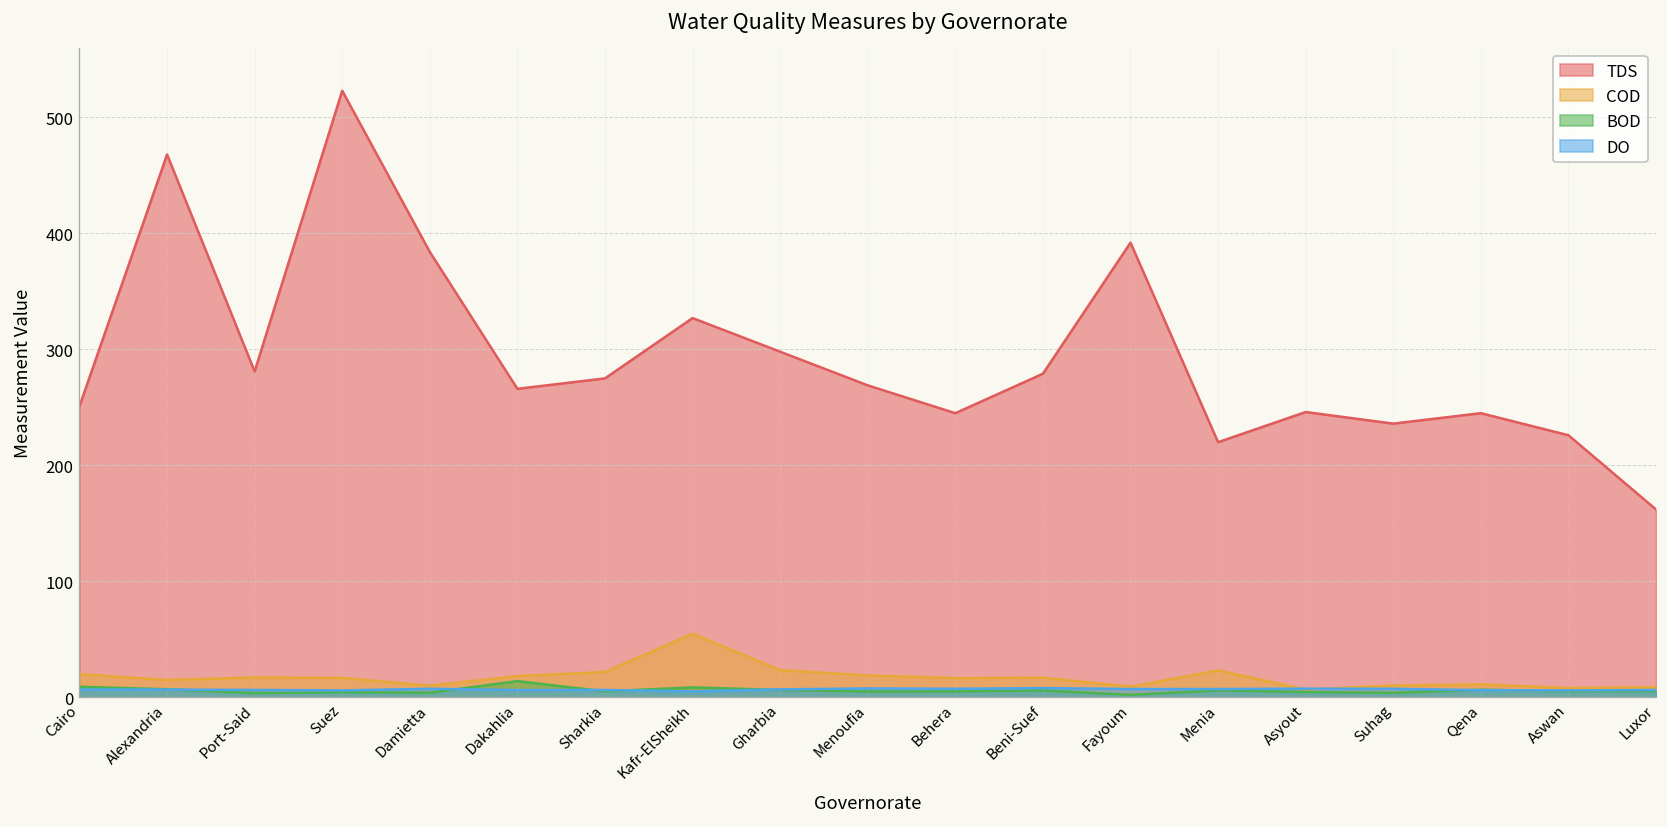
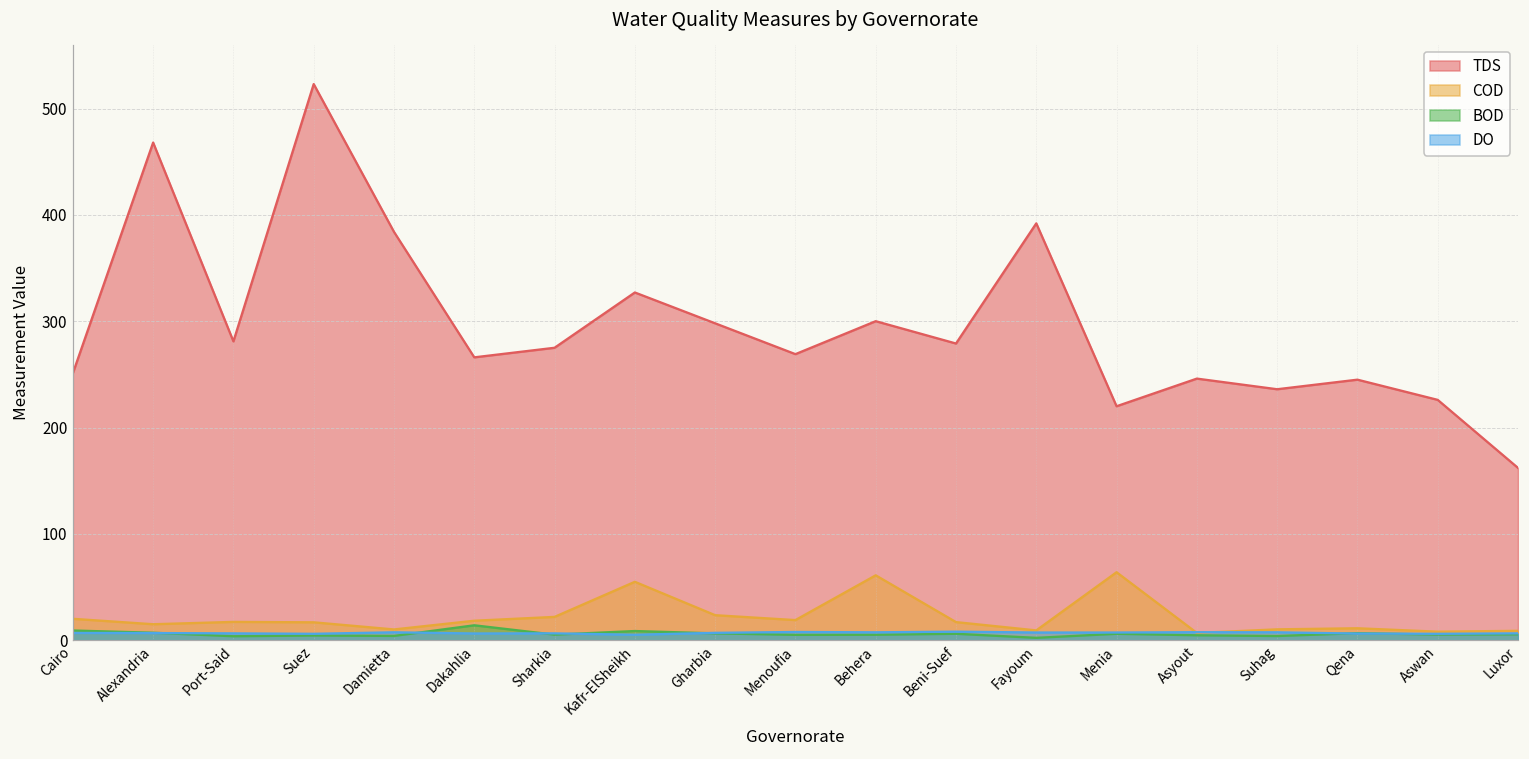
  {
    "TDS": {
      "Cairo": 250,
      "Alexandria": 470,
      "Port-Said": 280,
      "Suez": 520,
      "Damietta": 380,
      "Dakahlia": 270,
      "Sharkia": 280,
      "Kafr-ElSheikh": 330,
      "Gharbia": 300,
      "Menoufia": 270,
-     "Behera": 250,
+     "Behera": 300,
      "Beni-Suef": 280,
      "Fayoum": 390,
      "Menia": 220,
      "Asyout": 250,
      "Suhag": 240,
      "Qena": 250,
      "Aswan": 230,
      "Luxor": 160
    },
    "COD": {
      "Cairo": 20,
      "Alexandria": 20,
      "Port-Said": 20,
      "Suez": 20,
      "Damietta": 10,
      "Dakahlia": 20,
      "Sharkia": 20,
      "Kafr-ElSheikh": 50,
      "Gharbia": 20,
      "Menoufia": 20,
-     "Behera": 20,
+     "Behera": 60,
      "Beni-Suef": 20,
-     "Menia": 20,
+     "Menia": 60,
      "Suhag": 10,
      "Qena": 10
    },
    "BOD": {
      "Port-Said": 0,
      "Damietta": 0,
      "Dakahlia": 10,
      "Kafr-ElSheikh": 10,
      "Menoufia": 10,
      "Fayoum": 0,
      "Suhag": 0
    },
    "DO": {
      "Port-Said": 10,
      "Damietta": 10,
      "Dakahlia": 10,
      "Kafr-ElSheikh": 10,
      "Menoufia": 10,
      "Suhag": 10
    }
  }
